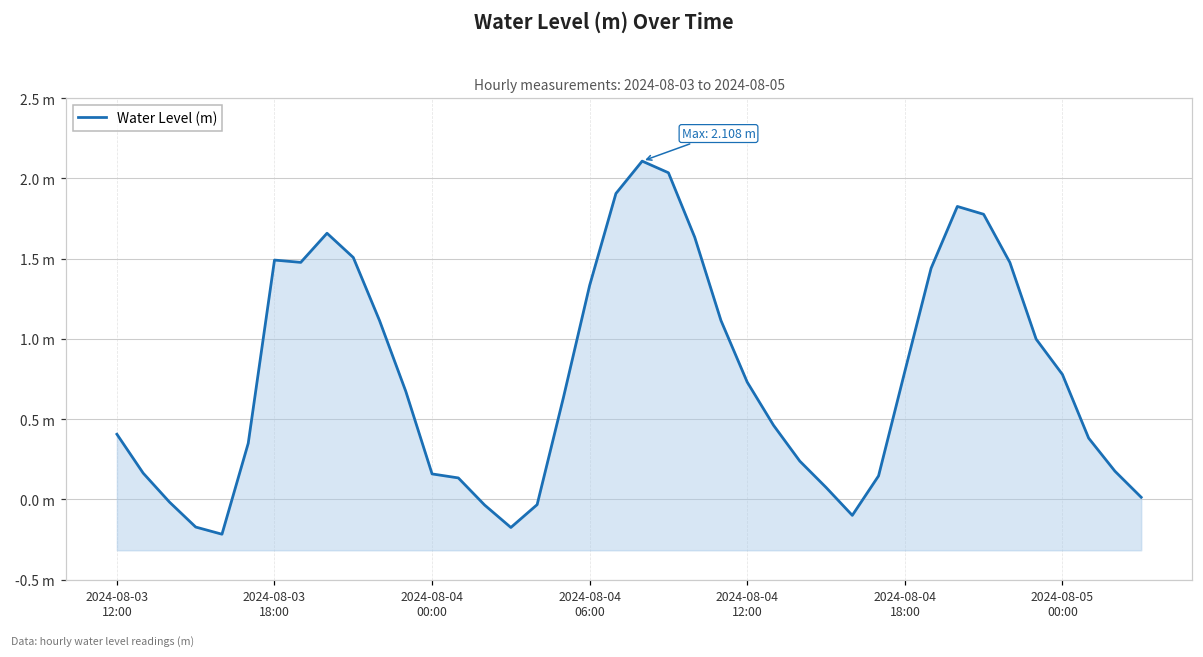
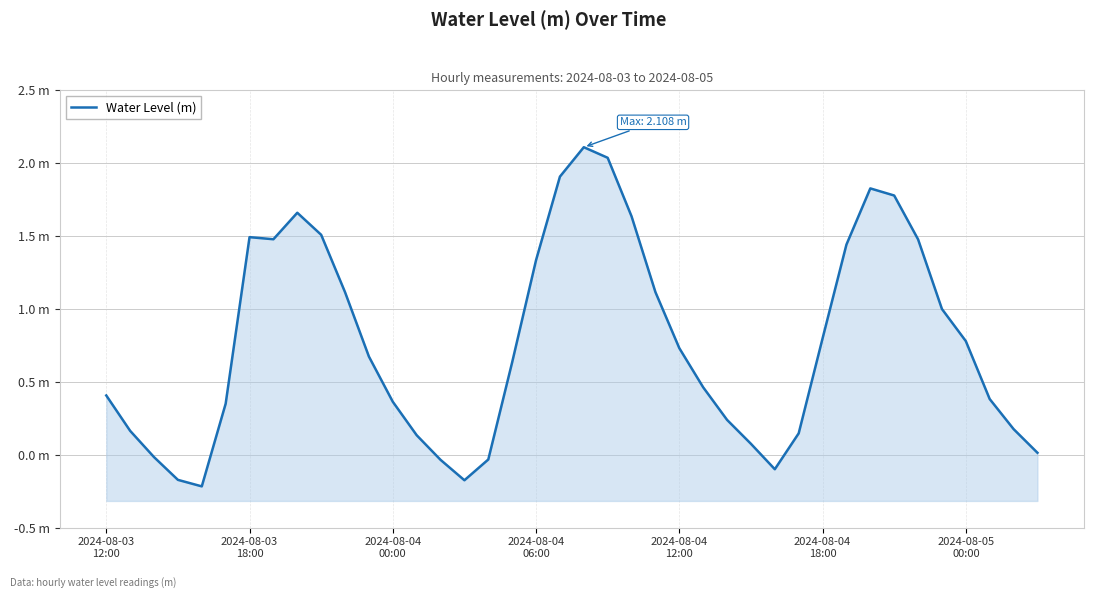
  {
    "2024-08-03 12:00": "0.41 m",
    "2024-08-03 18:00": "1.49 m",
-   "2024-08-04 00:00": "0.16 m",
+   "2024-08-04 00:00": "0.36 m",
    "2024-08-04 06:00": "1.33 m",
    "2024-08-04 12:00": "0.73 m",
    "2024-08-04 18:00": "0.80 m",
    "2024-08-05 00:00": "0.78 m"
  }
